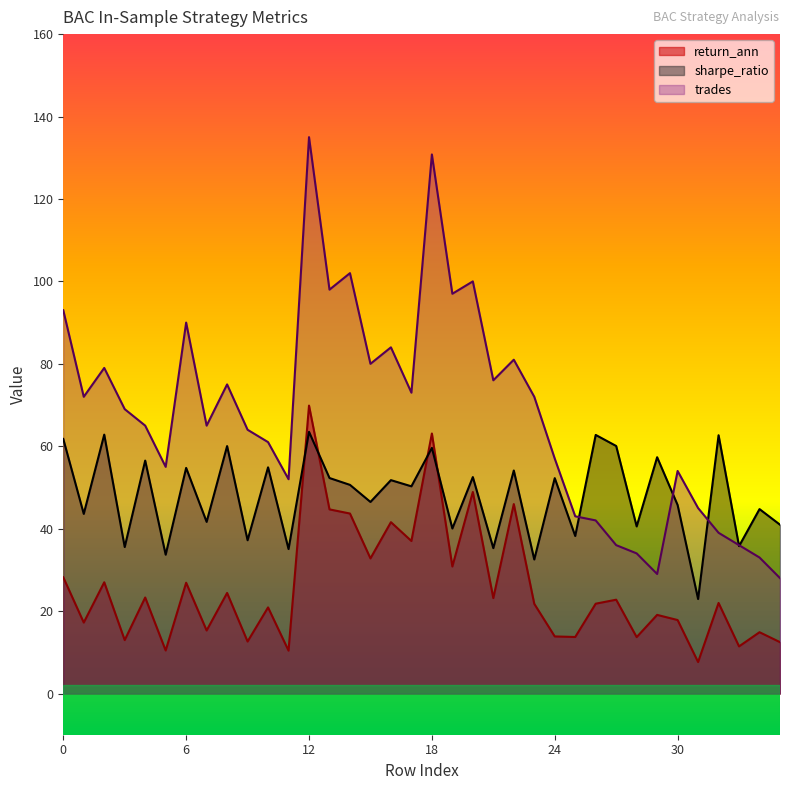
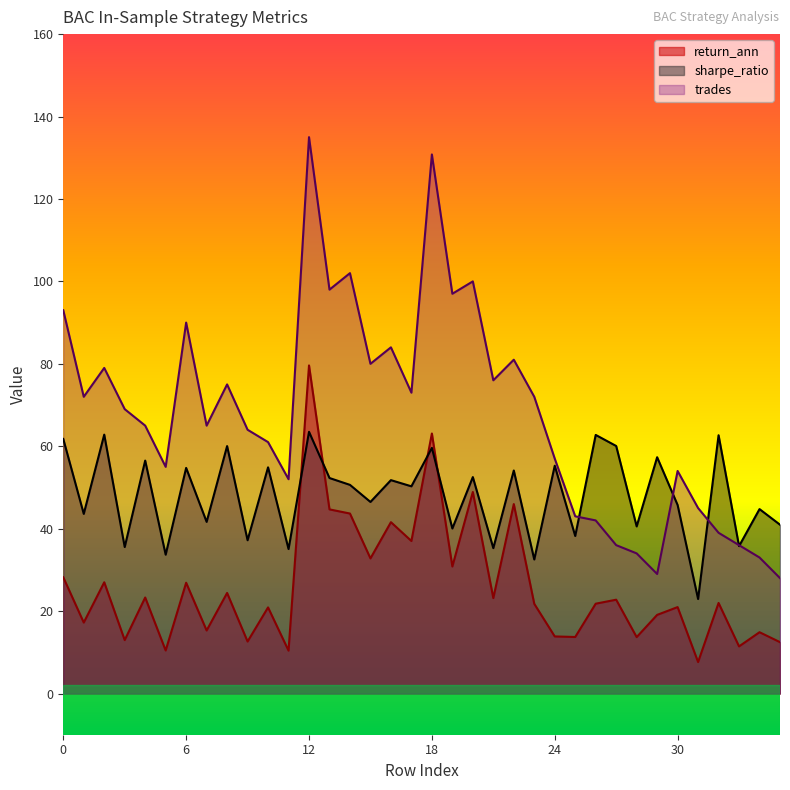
  {
    "return_ann": {
      "0": 28,
      "6": 27,
-     "12": 70,
+     "12": 80,
      "18": 63,
      "24": 14,
-     "30": 18
+     "30": 21
    },
    "sharpe_ratio": {
      "0": 62,
      "6": 55,
      "12": 63,
      "18": 60,
-     "24": 52,
+     "24": 55,
      "30": 46
    },
    "trades": {
      "0": 93,
      "6": 90,
      "12": 135,
      "18": 131,
      "24": 57,
      "30": 54
    }
  }
